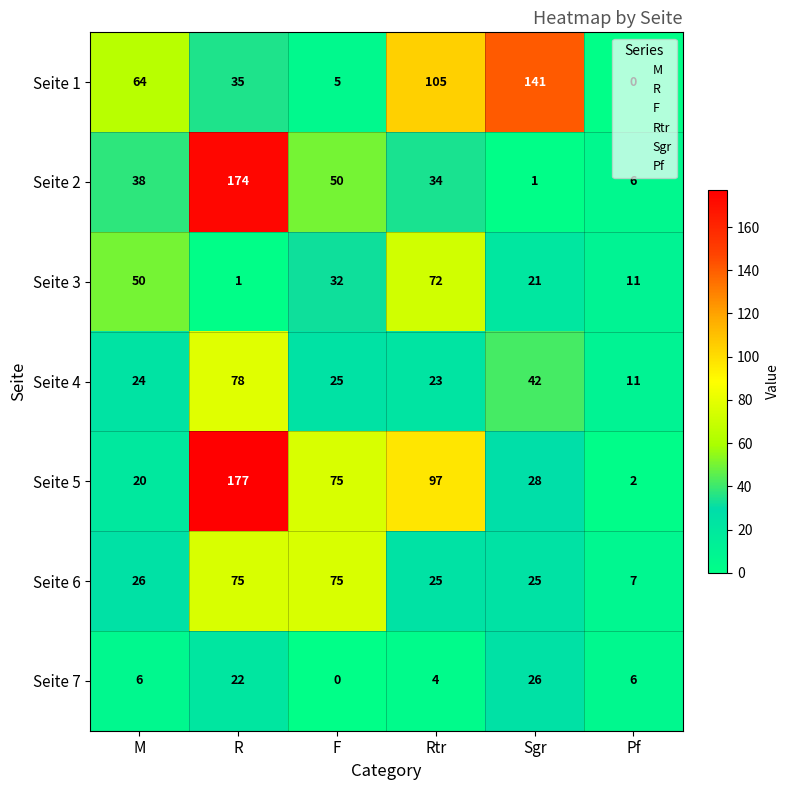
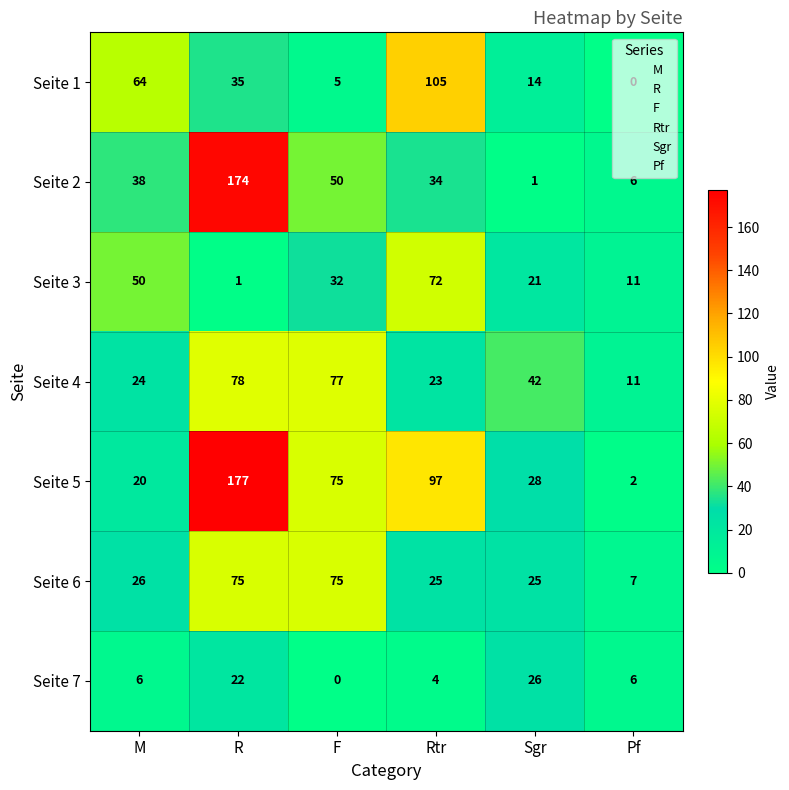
  {
    "Seite 1": {
      "M": 64,
      "R": 35,
      "F": 5,
      "Rtr": 105,
-     "Sgr": 141
+     "Sgr": 14
    },
    "Seite 2": {
      "M": 38,
      "R": 174,
      "F": 50,
      "Rtr": 34,
      "Sgr": 1
    },
    "Seite 3": {
      "M": 50,
      "R": 1,
      "F": 32,
      "Rtr": 72,
      "Sgr": 21,
      "Pf": 11
    },
    "Seite 4": {
      "M": 24,
      "R": 78,
-     "F": 25,
+     "F": 77,
      "Rtr": 23,
      "Sgr": 42,
      "Pf": 11
    },
    "Seite 5": {
      "M": 20,
      "R": 177,
      "F": 75,
      "Rtr": 97,
      "Sgr": 28,
      "Pf": 2
    },
    "Seite 6": {
      "M": 26,
      "R": 75,
      "F": 75,
      "Rtr": 25,
      "Sgr": 25,
      "Pf": 7
    },
    "Seite 7": {
      "M": 6,
      "R": 22,
      "F": 0,
      "Rtr": 4,
      "Sgr": 26,
      "Pf": 6
    }
  }
